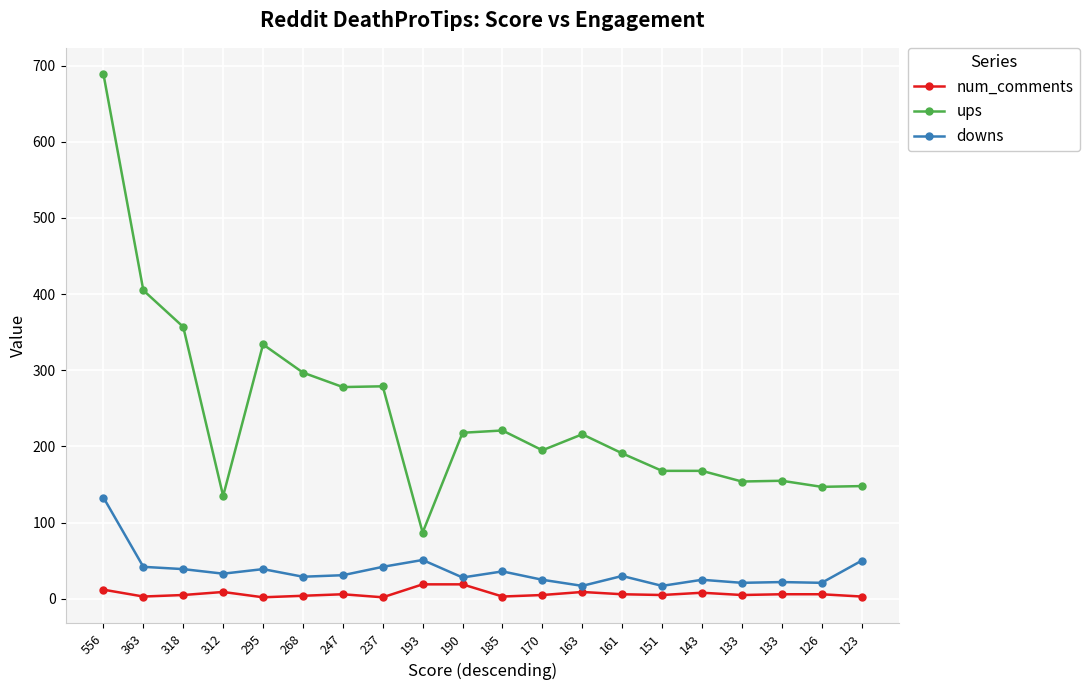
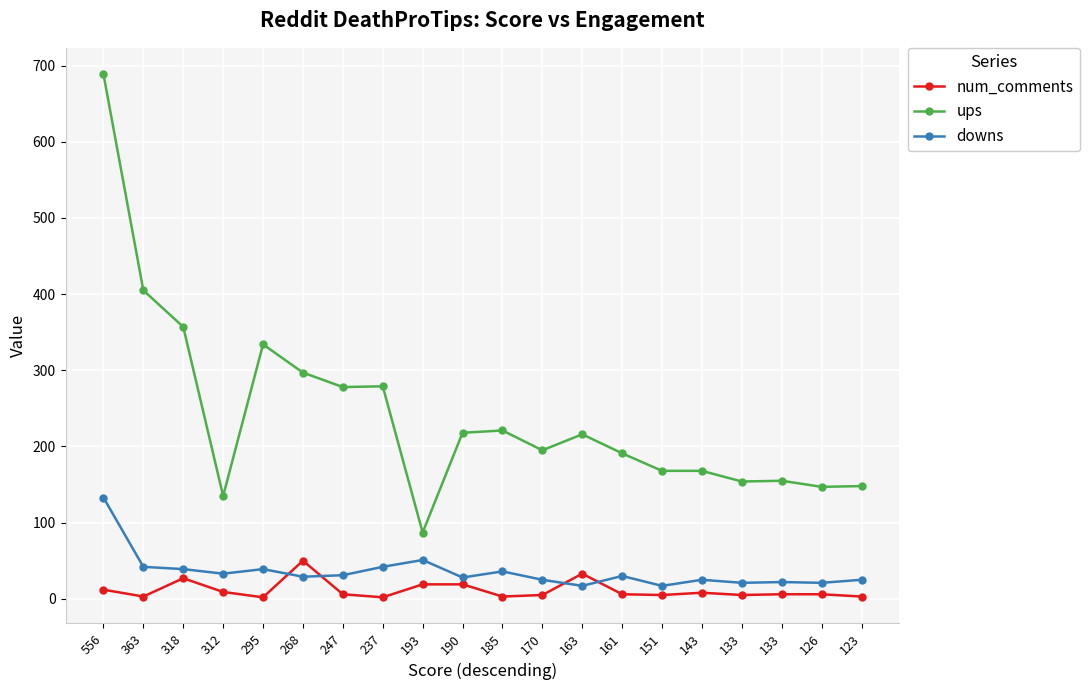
  {
    "num_comments": {
      "556": 10,
      "363": 0,
-     "318": 10,
+     "318": 30,
      "312": 10,
      "295": 0,
-     "268": 0,
+     "268": 50,
      "247": 10,
      "237": 0,
      "193": 20,
      "190": 20,
      "185": 0,
      "170": 10,
-     "163": 10,
+     "163": 30,
      "161": 10,
      "151": 10,
      "143": 10,
      "126": 10,
      "123": 0
    },
    "ups": {
      "556": 690,
      "363": 410,
      "318": 360,
      "312": 140,
      "295": 330,
      "268": 300,
      "247": 280,
      "237": 280,
      "193": 90,
      "190": 220,
      "185": 220,
      "170": 200,
      "163": 220,
      "161": 190,
      "151": 170,
      "143": 170,
      "126": 150,
      "123": 150
    },
    "downs": {
      "556": 130,
      "363": 40,
      "318": 40,
      "312": 30,
      "295": 40,
      "268": 30,
      "247": 30,
      "237": 40,
      "193": 50,
      "190": 30,
      "185": 40,
      "170": 30,
      "163": 20,
      "161": 30,
      "151": 20,
      "143": 30,
      "126": 20,
-     "123": 50
+     "123": 30
    }
  }
